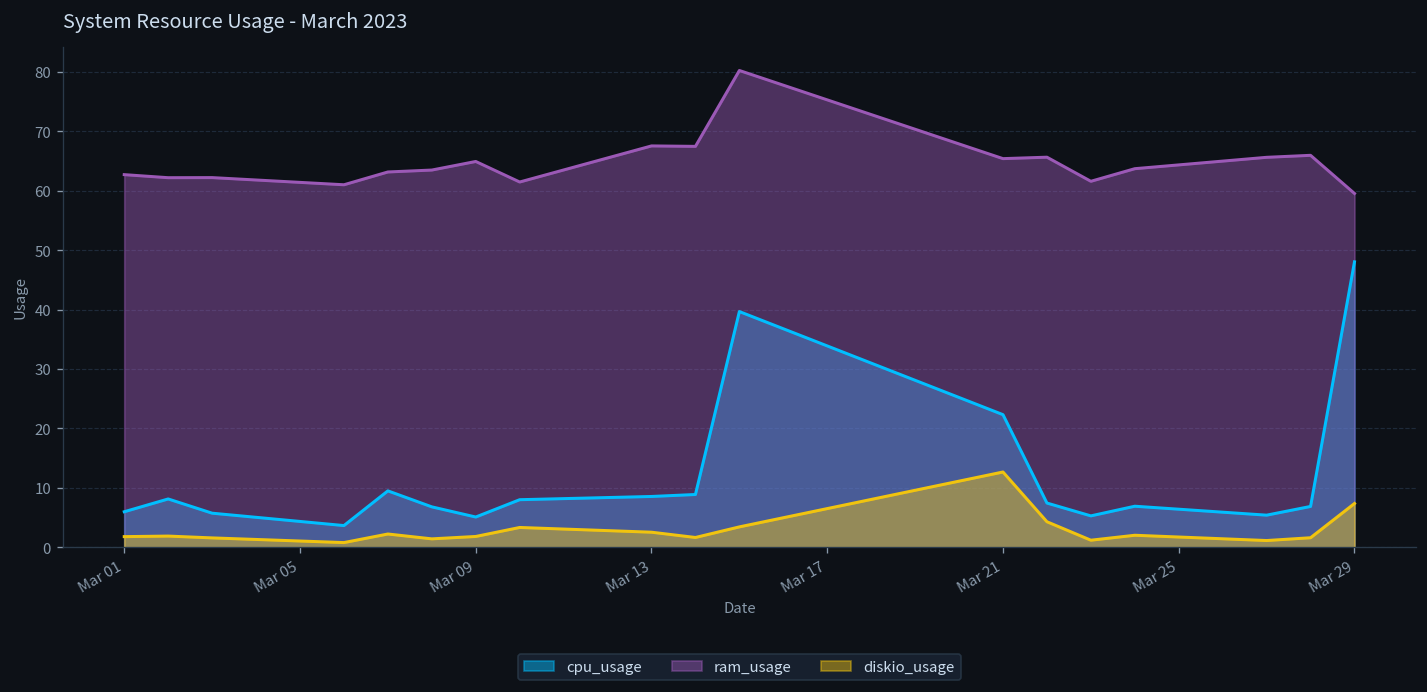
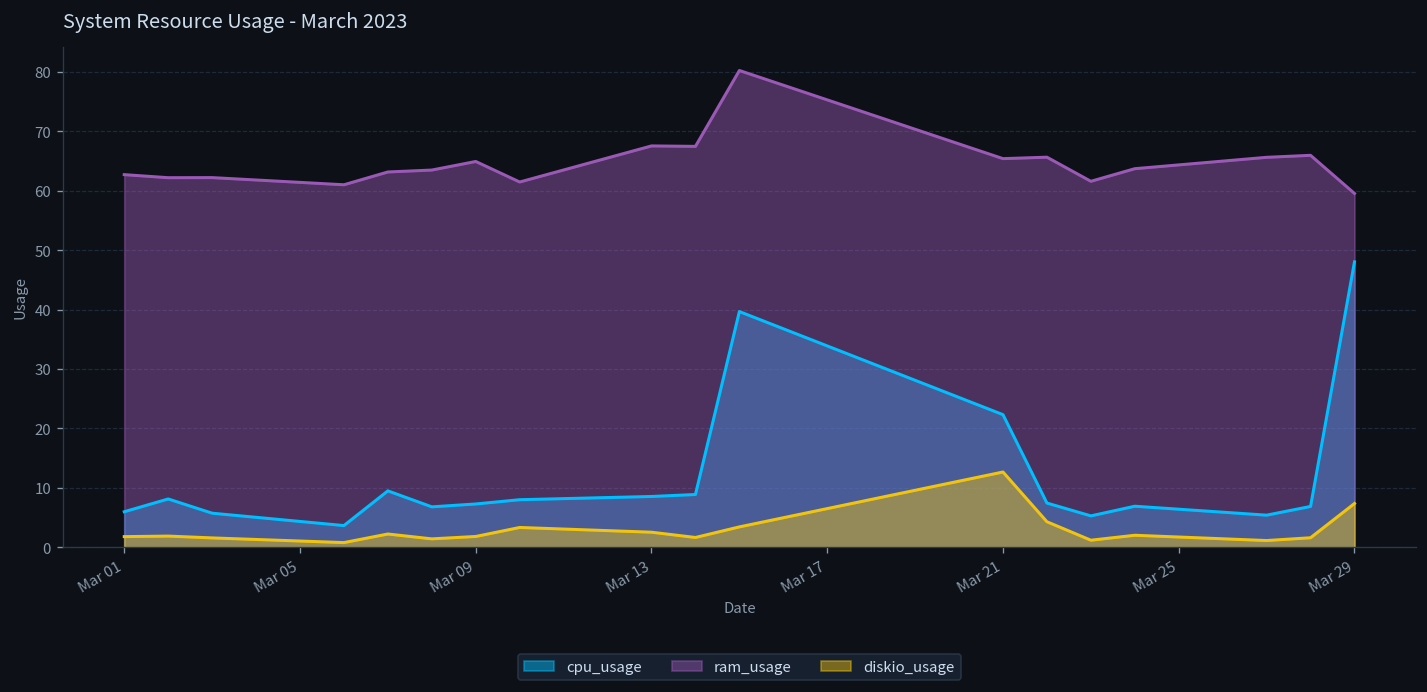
  {
    "cpu_usage": {
      "Mar 01": 6,
-     "Mar 09": 5,
+     "Mar 09": 7,
      "Mar 13": 9,
      "Mar 21": 22,
      "Mar 29": 48
    },
    "ram_usage": {
      "Mar 01": 63,
      "Mar 09": 65,
      "Mar 13": 68,
      "Mar 21": 65,
      "Mar 29": 60
    },
    "diskio_usage": {
      "Mar 01": 2,
      "Mar 09": 2,
      "Mar 13": 3,
      "Mar 21": 13,
      "Mar 29": 7
    }
  }
